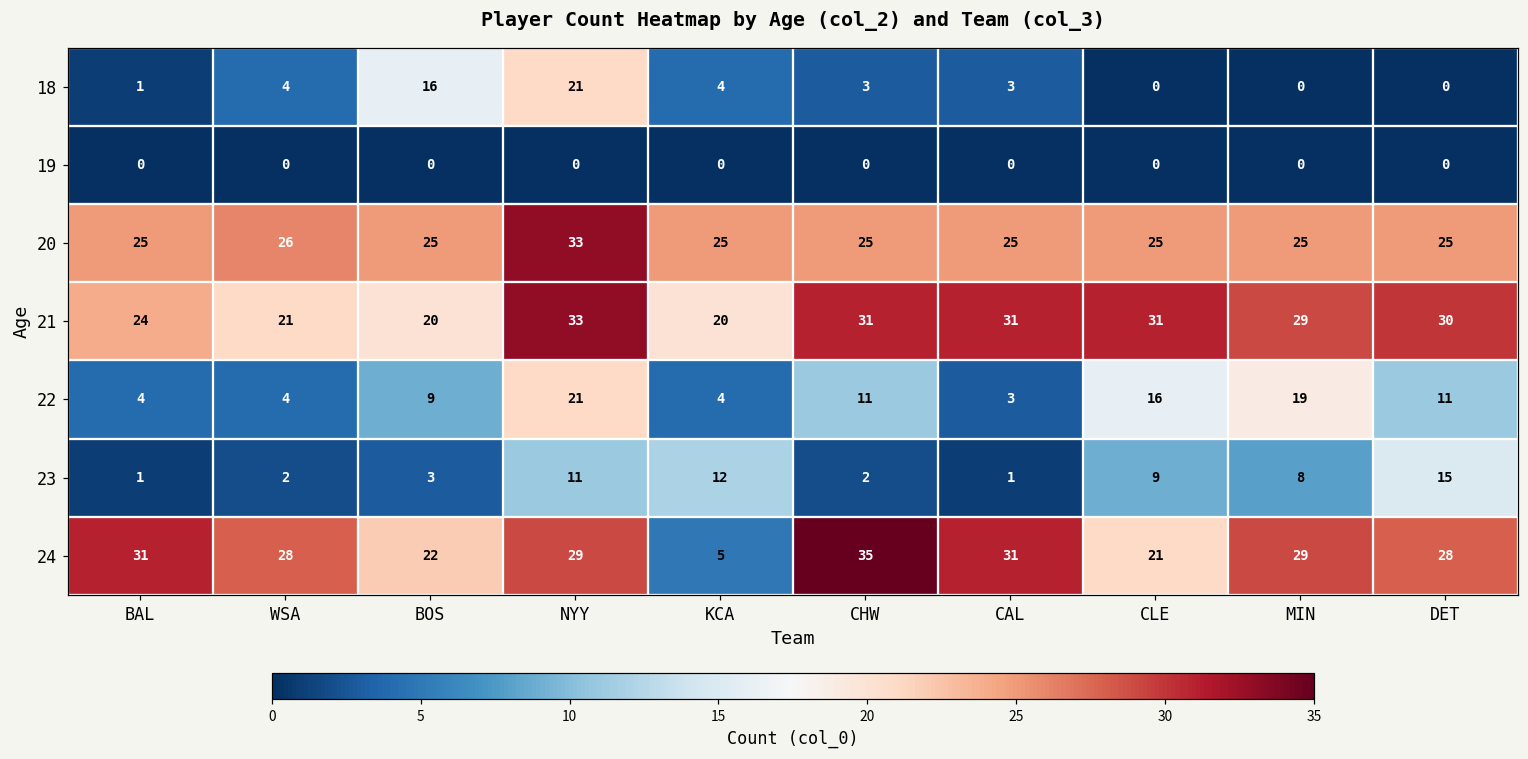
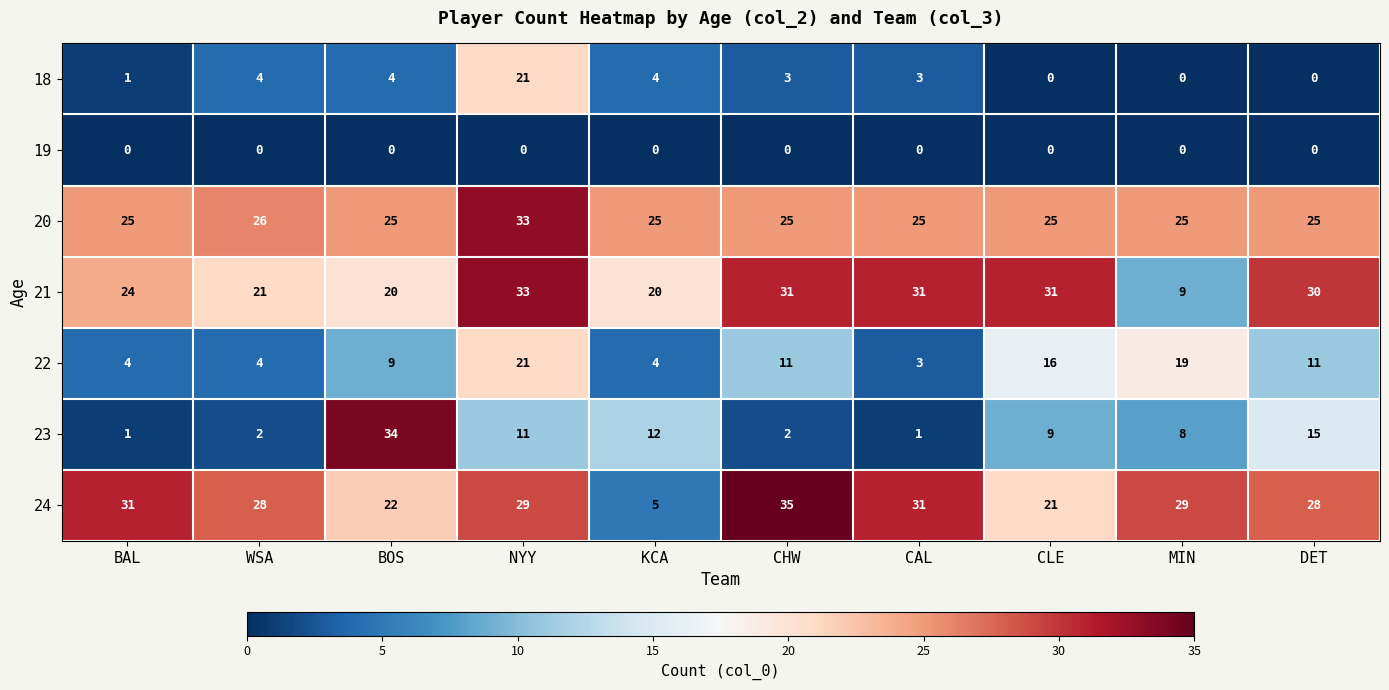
  {
    "18": {
      "BAL": 1,
      "WSA": 4,
-     "BOS": 16,
+     "BOS": 4,
      "NYY": 21,
      "KCA": 4,
      "CHW": 3,
      "CAL": 3,
      "CLE": 0,
      "MIN": 0,
      "DET": 0
    },
    "19": {
      "BAL": 0,
      "WSA": 0,
      "BOS": 0,
      "NYY": 0,
      "KCA": 0,
      "CHW": 0,
      "CAL": 0,
      "CLE": 0,
      "MIN": 0,
      "DET": 0
    },
    "20": {
      "BAL": 25,
      "WSA": 26,
      "BOS": 25,
      "NYY": 33,
      "KCA": 25,
      "CHW": 25,
      "CAL": 25,
      "CLE": 25,
      "MIN": 25,
      "DET": 25
    },
    "21": {
      "BAL": 24,
      "WSA": 21,
      "BOS": 20,
      "NYY": 33,
      "KCA": 20,
      "CHW": 31,
      "CAL": 31,
      "CLE": 31,
-     "MIN": 29,
+     "MIN": 9,
      "DET": 30
    },
    "22": {
      "BAL": 4,
      "WSA": 4,
      "BOS": 9,
      "NYY": 21,
      "KCA": 4,
      "CHW": 11,
      "CAL": 3,
      "CLE": 16,
      "MIN": 19,
      "DET": 11
    },
    "23": {
      "BAL": 1,
      "WSA": 2,
-     "BOS": 3,
+     "BOS": 34,
      "NYY": 11,
      "KCA": 12,
      "CHW": 2,
      "CAL": 1,
      "CLE": 9,
      "MIN": 8,
      "DET": 15
    },
    "24": {
      "BAL": 31,
      "WSA": 28,
      "BOS": 22,
      "NYY": 29,
      "KCA": 5,
      "CHW": 35,
      "CAL": 31,
      "CLE": 21,
      "MIN": 29,
      "DET": 28
    }
  }
